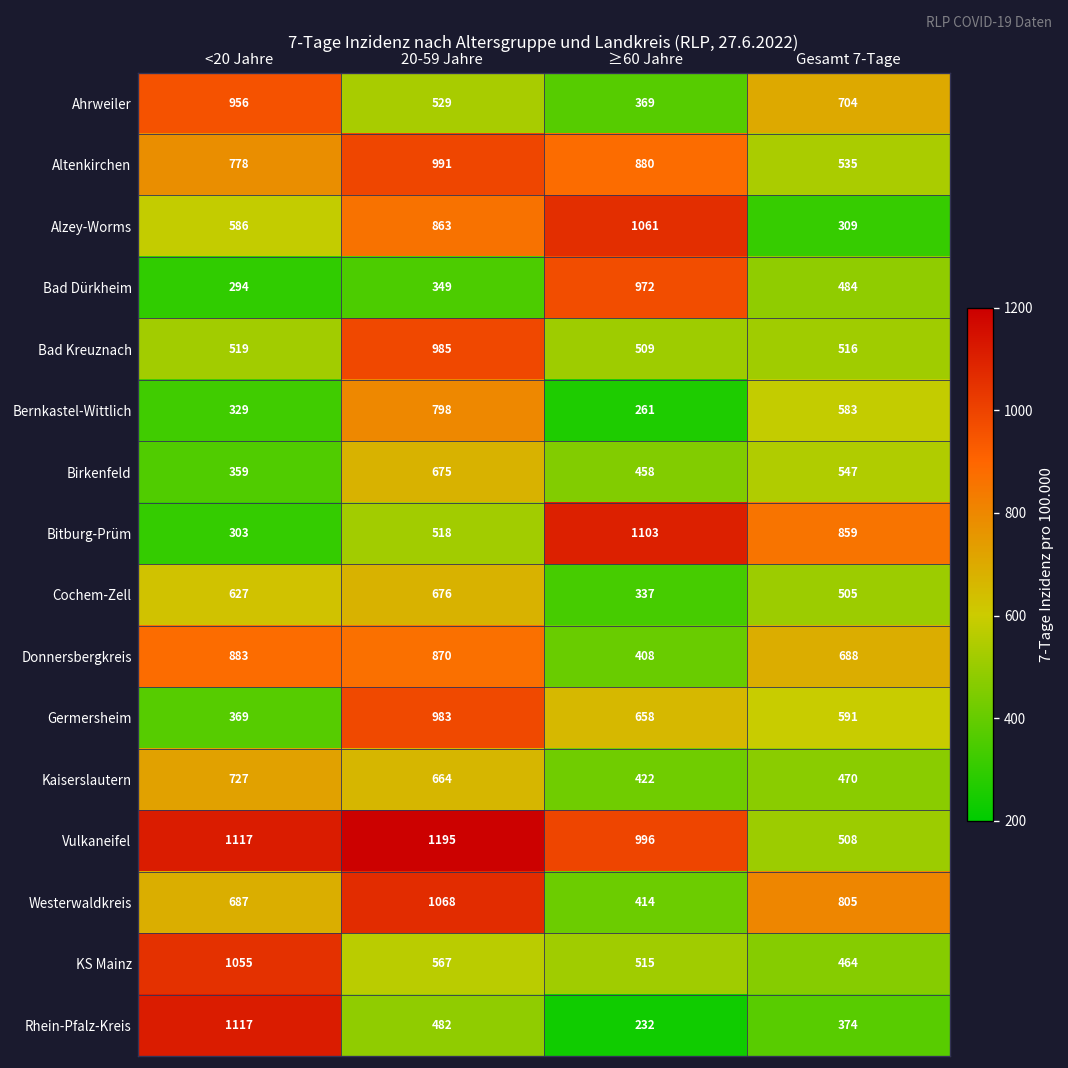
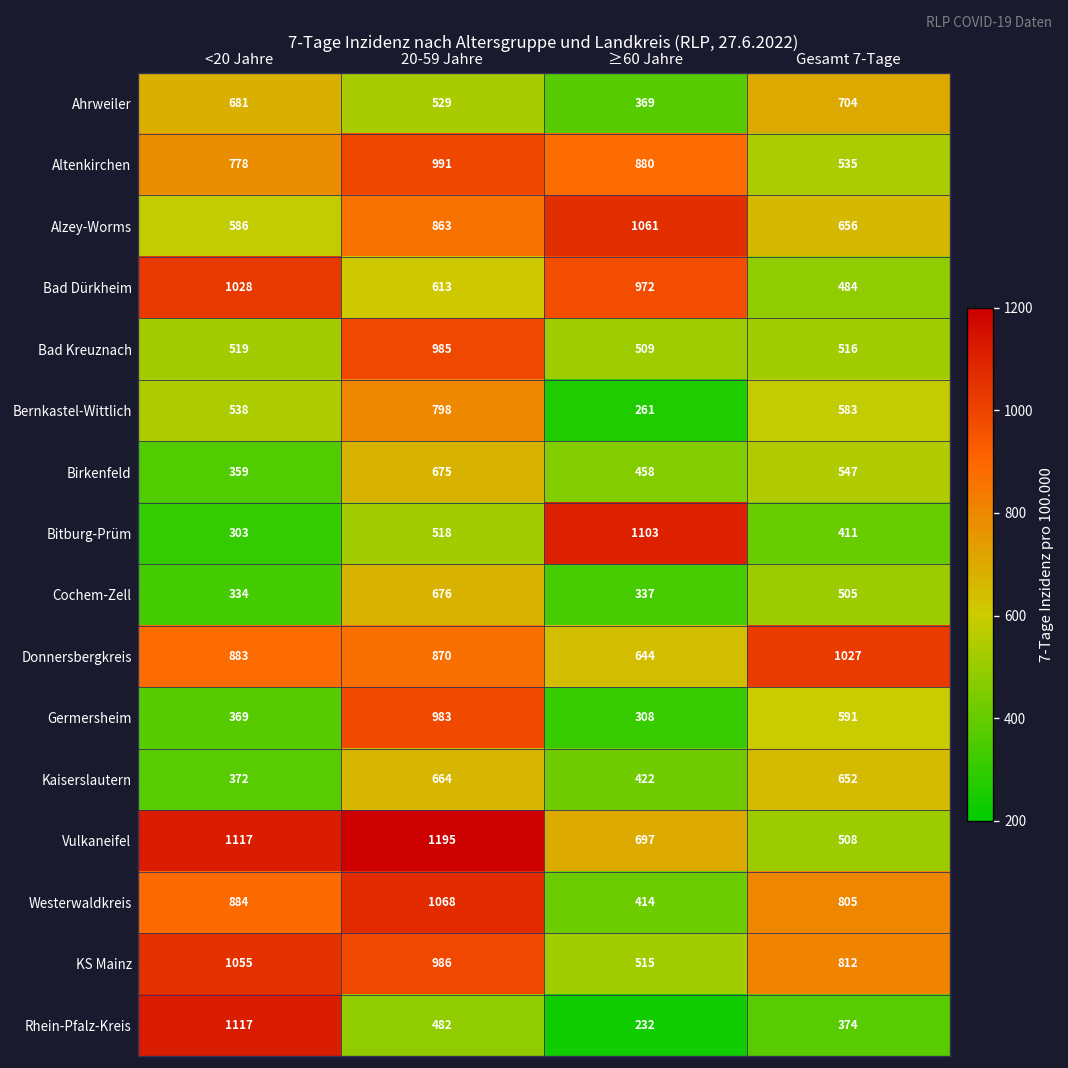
  {
    "Ahrweiler": {
-     "<20 Jahre": 956,
+     "<20 Jahre": 681,
      "20-59 Jahre": 529,
      "≥60 Jahre": 369,
      "Gesamt 7-Tage": 704
    },
    "Altenkirchen": {
      "<20 Jahre": 778,
      "20-59 Jahre": 991,
      "≥60 Jahre": 880,
      "Gesamt 7-Tage": 535
    },
    "Alzey-Worms": {
      "<20 Jahre": 586,
      "20-59 Jahre": 863,
      "≥60 Jahre": 1061,
-     "Gesamt 7-Tage": 309
+     "Gesamt 7-Tage": 656
    },
    "Bad Dürkheim": {
-     "<20 Jahre": 294,
-     "20-59 Jahre": 349,
+     "<20 Jahre": 1028,
+     "20-59 Jahre": 613,
      "≥60 Jahre": 972,
      "Gesamt 7-Tage": 484
    },
    "Bad Kreuznach": {
      "<20 Jahre": 519,
      "20-59 Jahre": 985,
      "≥60 Jahre": 509,
      "Gesamt 7-Tage": 516
    },
    "Bernkastel-Wittlich": {
-     "<20 Jahre": 329,
+     "<20 Jahre": 538,
      "20-59 Jahre": 798,
      "≥60 Jahre": 261,
      "Gesamt 7-Tage": 583
    },
    "Birkenfeld": {
      "<20 Jahre": 359,
      "20-59 Jahre": 675,
      "≥60 Jahre": 458,
      "Gesamt 7-Tage": 547
    },
    "Bitburg-Prüm": {
      "<20 Jahre": 303,
      "20-59 Jahre": 518,
      "≥60 Jahre": 1103,
-     "Gesamt 7-Tage": 859
+     "Gesamt 7-Tage": 411
    },
    "Cochem-Zell": {
-     "<20 Jahre": 627,
+     "<20 Jahre": 334,
      "20-59 Jahre": 676,
      "≥60 Jahre": 337,
      "Gesamt 7-Tage": 505
    },
    "Donnersbergkreis": {
      "<20 Jahre": 883,
      "20-59 Jahre": 870,
-     "≥60 Jahre": 408,
-     "Gesamt 7-Tage": 688
+     "≥60 Jahre": 644,
+     "Gesamt 7-Tage": 1027
    },
    "Germersheim": {
      "<20 Jahre": 369,
      "20-59 Jahre": 983,
-     "≥60 Jahre": 658,
+     "≥60 Jahre": 308,
      "Gesamt 7-Tage": 591
    },
    "Kaiserslautern": {
-     "<20 Jahre": 727,
+     "<20 Jahre": 372,
      "20-59 Jahre": 664,
      "≥60 Jahre": 422,
-     "Gesamt 7-Tage": 470
+     "Gesamt 7-Tage": 652
    },
    "Vulkaneifel": {
      "<20 Jahre": 1117,
      "20-59 Jahre": 1195,
-     "≥60 Jahre": 996,
+     "≥60 Jahre": 697,
      "Gesamt 7-Tage": 508
    },
    "Westerwaldkreis": {
-     "<20 Jahre": 687,
+     "<20 Jahre": 884,
      "20-59 Jahre": 1068,
      "≥60 Jahre": 414,
      "Gesamt 7-Tage": 805
    },
    "KS Mainz": {
      "<20 Jahre": 1055,
-     "20-59 Jahre": 567,
+     "20-59 Jahre": 986,
      "≥60 Jahre": 515,
-     "Gesamt 7-Tage": 464
+     "Gesamt 7-Tage": 812
    },
    "Rhein-Pfalz-Kreis": {
      "<20 Jahre": 1117,
      "20-59 Jahre": 482,
      "≥60 Jahre": 232,
      "Gesamt 7-Tage": 374
    }
  }
